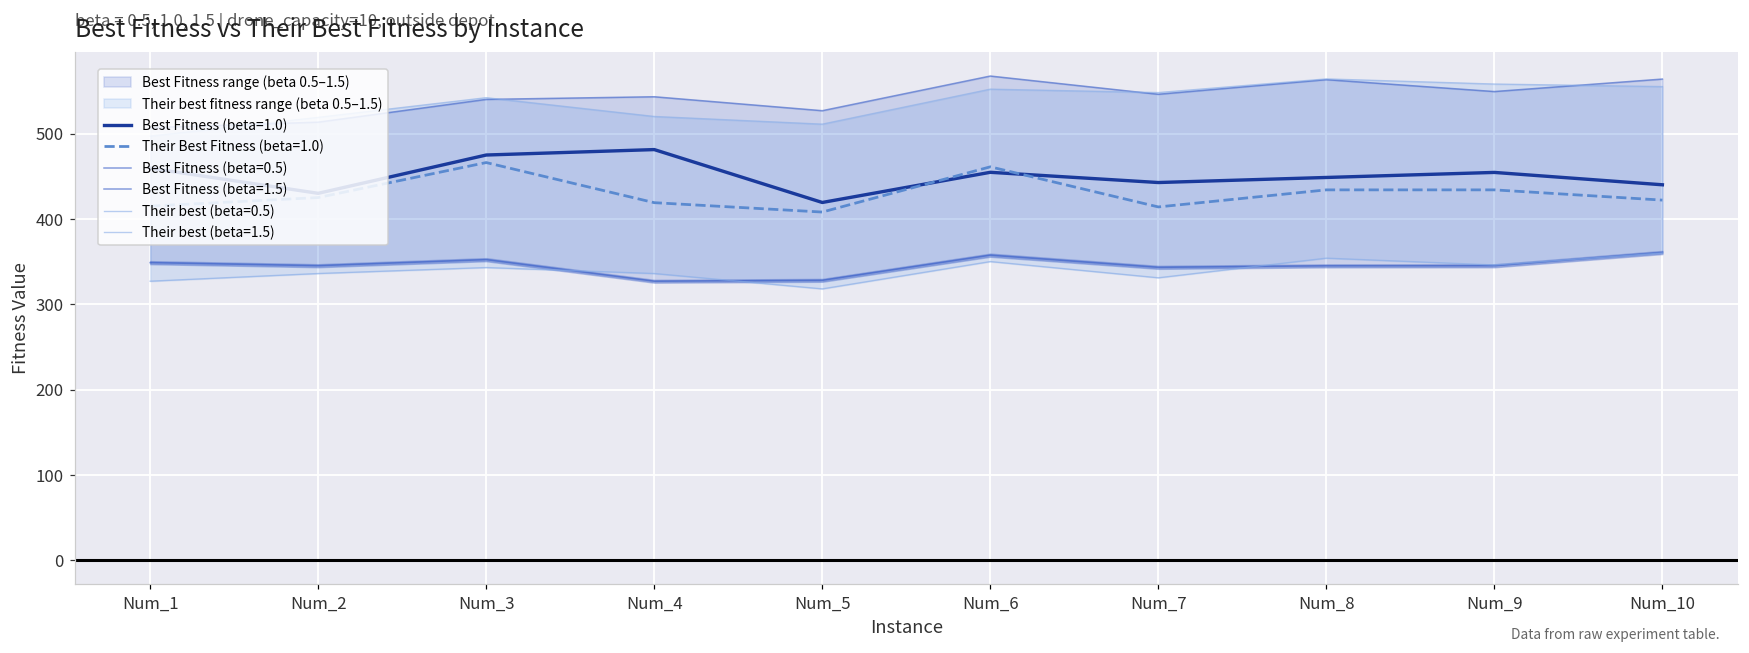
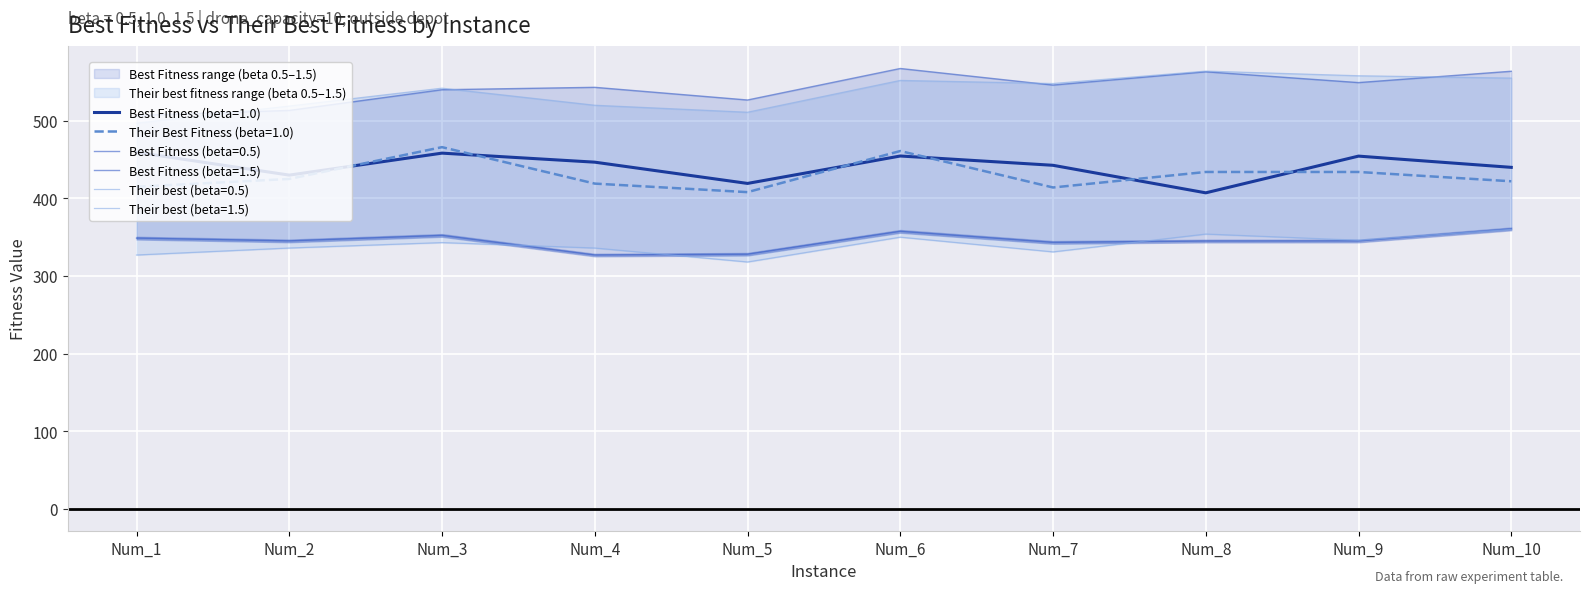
  {
    "Best Fitness (beta=1.0)": {
-     "Num_3": 470,
-     "Num_4": 480,
+     "Num_3": 460,
+     "Num_4": 450,
      "Num_5": 420,
      "Num_6": 450,
      "Num_7": 440,
-     "Num_8": 450,
+     "Num_8": 410,
      "Num_9": 450,
      "Num_10": 440
    }
  }
